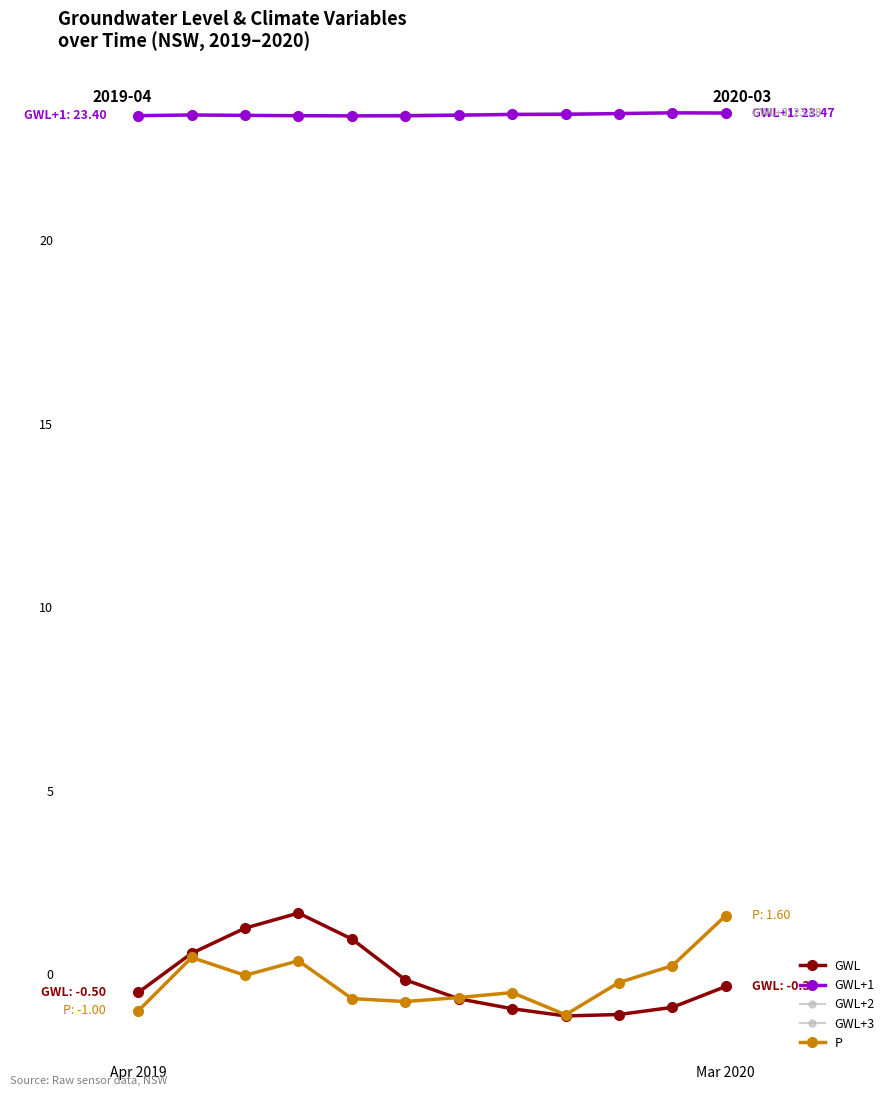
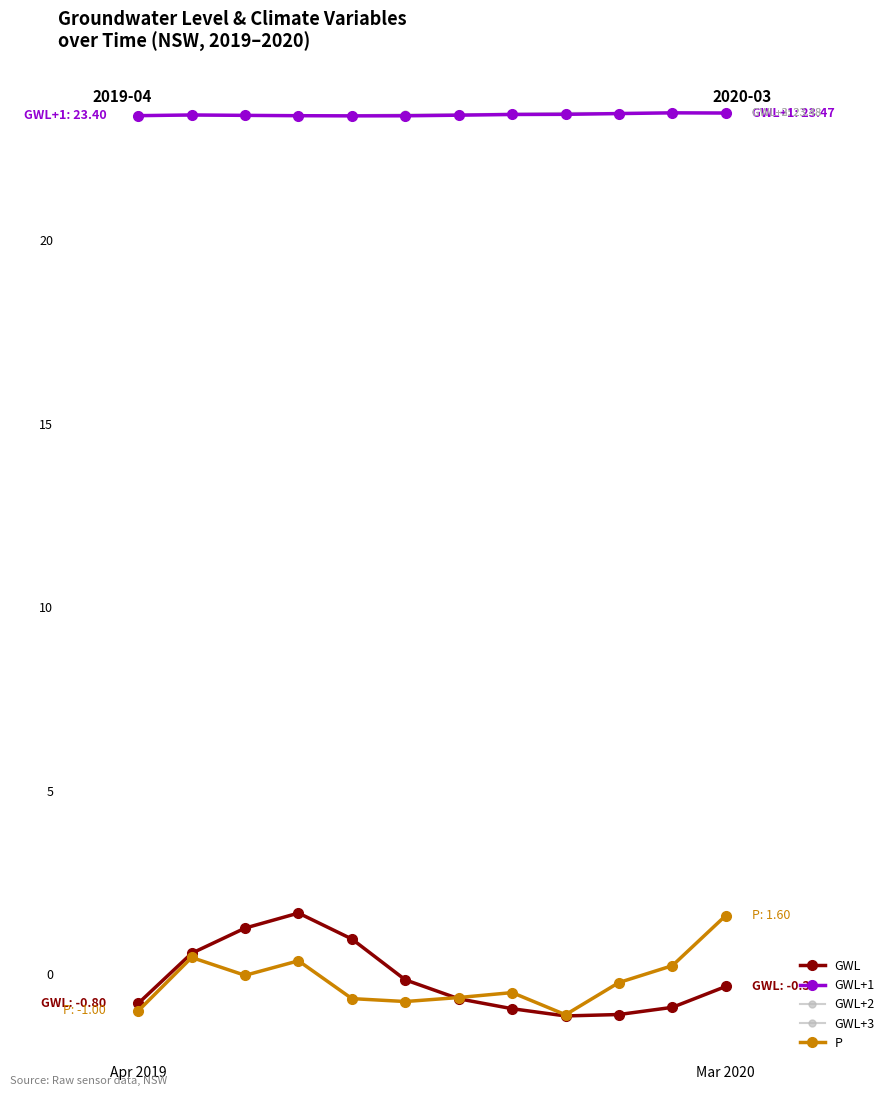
  {
    "GWL": {
-     "Apr 2019": -0.50
+     "Apr 2019": -0.80
    },
    "P": {
      "Apr 2019": -1.0,
      "Mar 2020": 1.6
    }
  }
